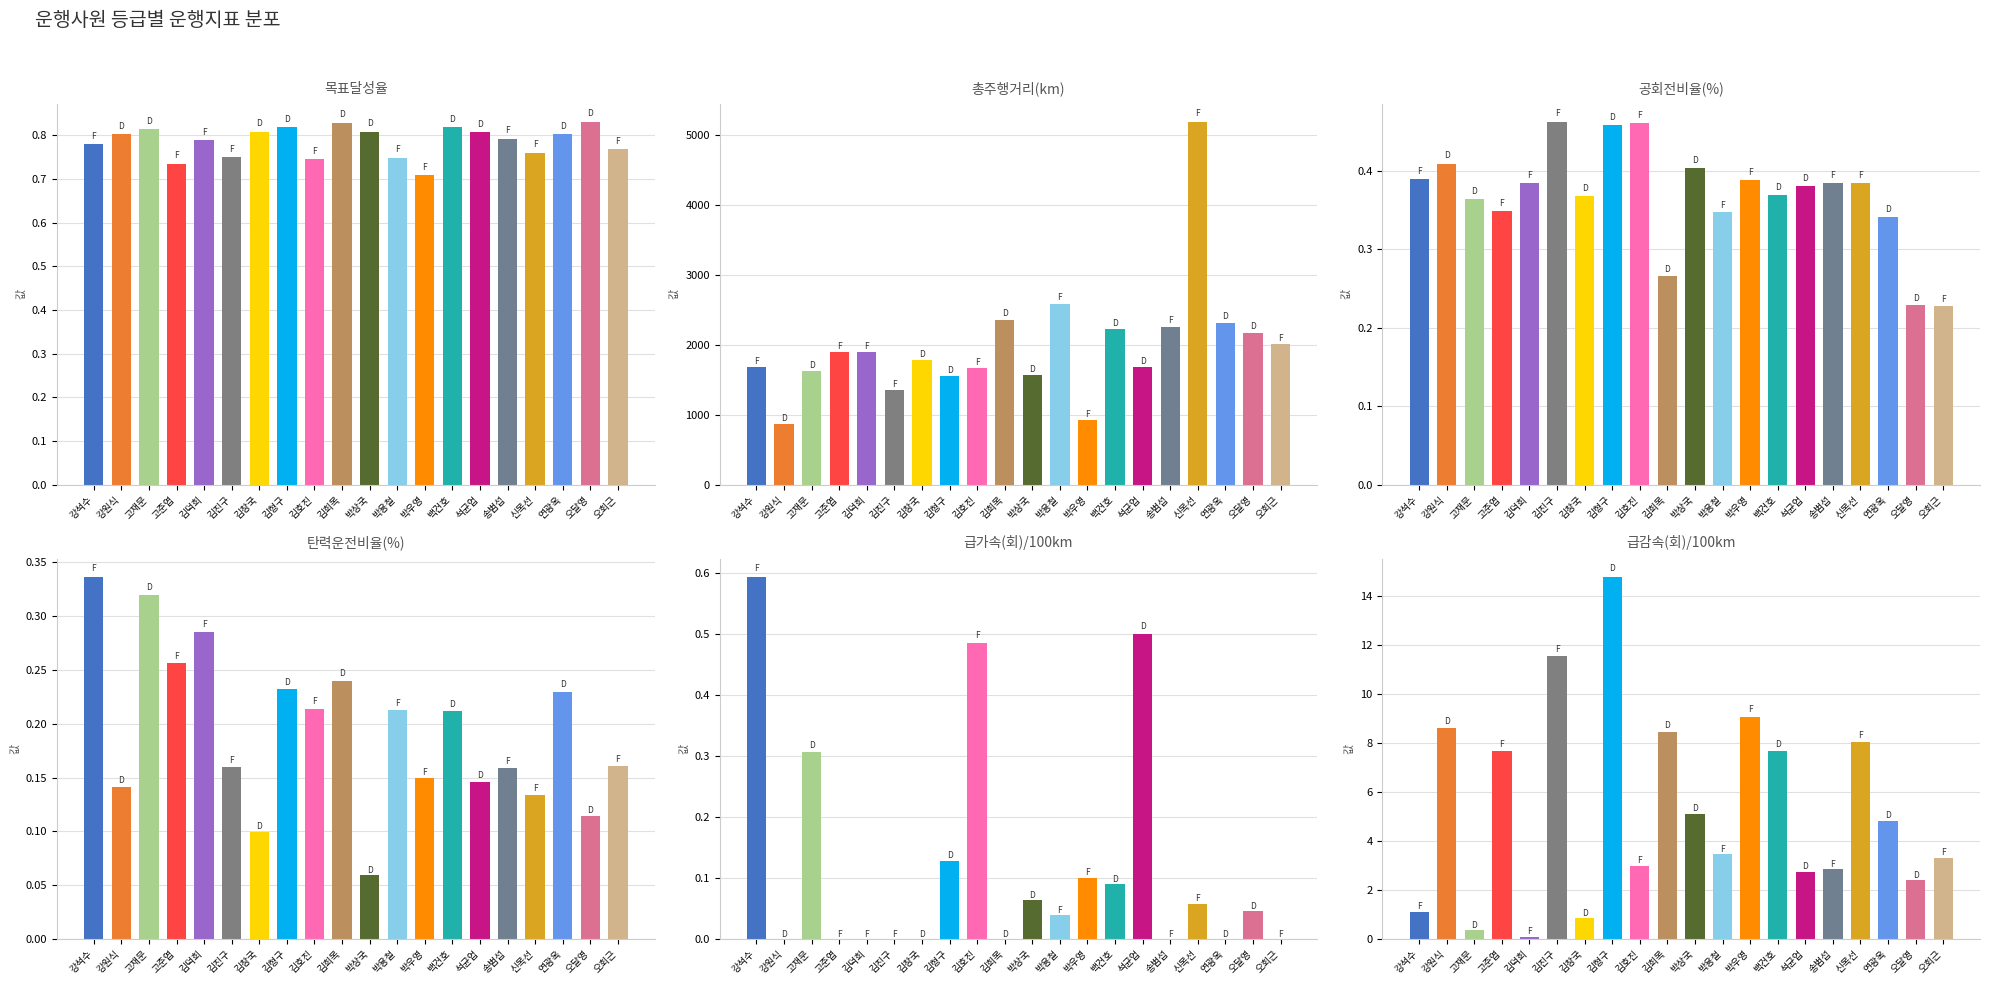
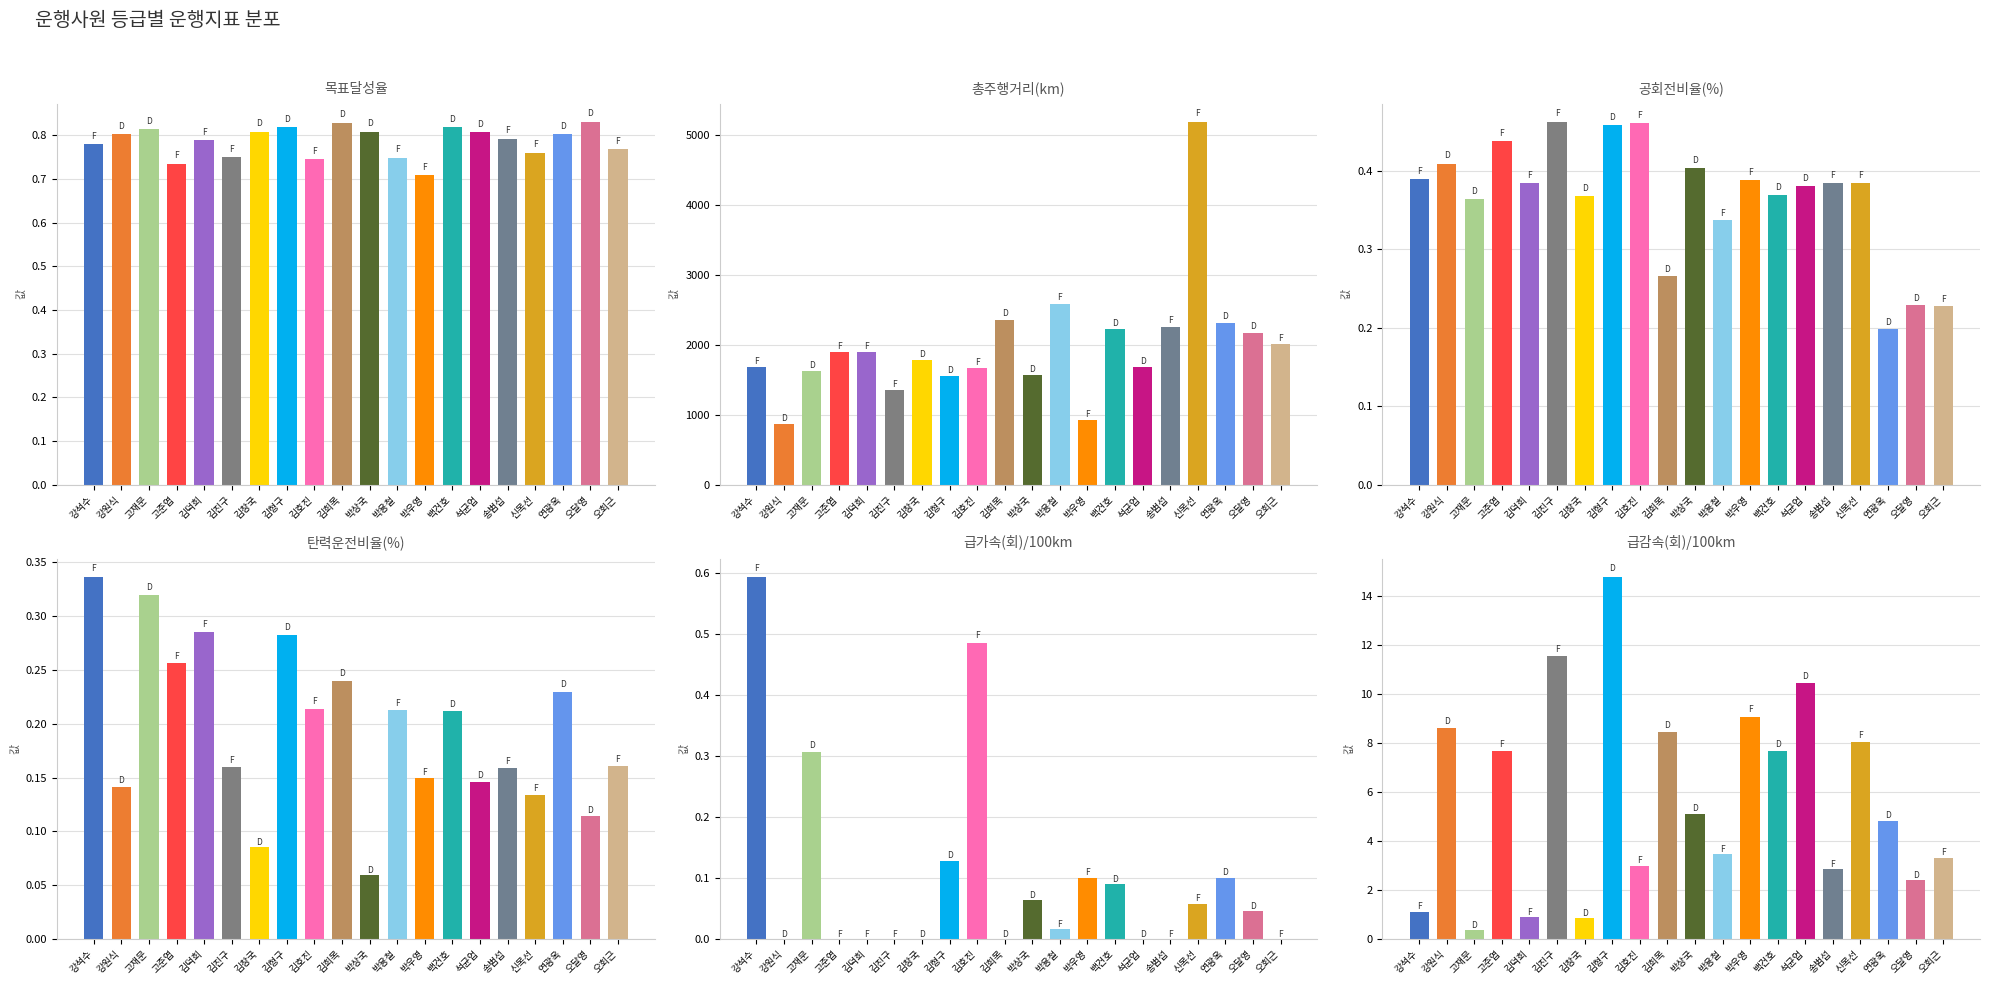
  {
    "목표달성율": {
      "강석수": 0.78,
      "강원식": 0.80,
      "고재문": 0.81,
      "고준엽": 0.74,
      "김덕희": 0.79,
      "김진구": 0.75,
      "김창국": 0.81,
      "김형구": 0.82,
      "김호진": 0.75,
      "김희목": 0.83,
      "박상국": 0.81,
      "박용철": 0.75,
      "박우영": 0.71,
      "백건호": 0.82,
      "석균업": 0.81,
      "송범섭": 0.79,
      "신목선": 0.76,
      "연광옥": 0.80,
      "오달영": 0.83,
      "오회근": 0.77
    },
    "총주행거리(km)": {
      "강석수": 1700,
      "강원식": 900,
      "고재문": 1600,
      "고준엽": 1900,
      "김덕희": 1900,
      "김진구": 1400,
      "김창국": 1800,
      "김형구": 1600,
      "김호진": 1700,
      "김희목": 2400,
      "박상국": 1600,
      "박용철": 2600,
      "박우영": 900,
      "백건호": 2200,
      "석균업": 1700,
      "송범섭": 2300,
      "신목선": 5200,
      "연광옥": 2300,
      "오달영": 2200,
      "오회근": 2000
    },
    "공회전비율(%)": {
      "강석수": 0.39,
      "강원식": 0.41,
      "고재문": 0.36,
-     "고준엽": 0.35,
+     "고준엽": 0.44,
      "김덕희": 0.38,
      "김진구": 0.46,
      "김창국": 0.37,
      "김형구": 0.46,
      "김호진": 0.46,
      "김희목": 0.27,
      "박상국": 0.40,
-     "박용철": 0.35,
+     "박용철": 0.34,
      "박우영": 0.39,
      "백건호": 0.37,
      "석균업": 0.38,
      "송범섭": 0.38,
      "신목선": 0.38,
-     "연광옥": 0.34,
+     "연광옥": 0.20,
      "오달영": 0.23,
      "오회근": 0.23
    },
    "탄력운전비율(%)": {
      "강석수": 0.337,
      "강원식": 0.141,
      "고재문": 0.319,
      "고준엽": 0.256,
      "김덕희": 0.285,
      "김진구": 0.160,
-     "김창국": 0.100,
-     "김형구": 0.232,
+     "김창국": 0.085,
+     "김형구": 0.283,
      "김호진": 0.214,
      "김희목": 0.240,
      "박상국": 0.059,
      "박용철": 0.212,
      "박우영": 0.149,
      "백건호": 0.212,
      "석균업": 0.146,
      "송범섭": 0.159,
      "신목선": 0.134,
      "연광옥": 0.230,
      "오달영": 0.114,
      "오회근": 0.161
    },
    "급가속(회)/100km": {
      "강석수": 0.59,
      "강원식": 0.00,
      "고재문": 0.31,
      "고준엽": 0.00,
      "김덕희": 0.00,
      "김진구": 0.00,
      "김창국": 0.00,
      "김형구": 0.13,
      "김호진": 0.48,
      "김희목": 0.00,
      "박상국": 0.06,
-     "박용철": 0.04,
+     "박용철": 0.02,
      "박우영": 0.10,
      "백건호": 0.09,
-     "석균업": 0.5,
+     "석균업": 0.0,
      "송범섭": 0.00,
      "신목선": 0.06,
-     "연광옥": 0.0,
+     "연광옥": 0.1,
      "오달영": 0.05,
      "오회근": 0.00
    },
    "급감속(회)/100km": {
      "강석수": 1.1,
      "강원식": 8.6,
      "고재문": 0.4,
      "고준엽": 7.7,
-     "김덕희": 0.1,
+     "김덕희": 0.9,
      "김진구": 11.5,
      "김창국": 0.8,
      "김형구": 14.8,
      "김호진": 3.0,
      "김희목": 8.5,
      "박상국": 5.1,
      "박용철": 3.4,
      "박우영": 9.1,
      "백건호": 7.7,
-     "석균업": 2.7,
+     "석균업": 10.4,
      "송범섭": 2.8,
      "신목선": 8.0,
      "연광옥": 4.8,
      "오달영": 2.4,
      "오회근": 3.3
    }
  }
